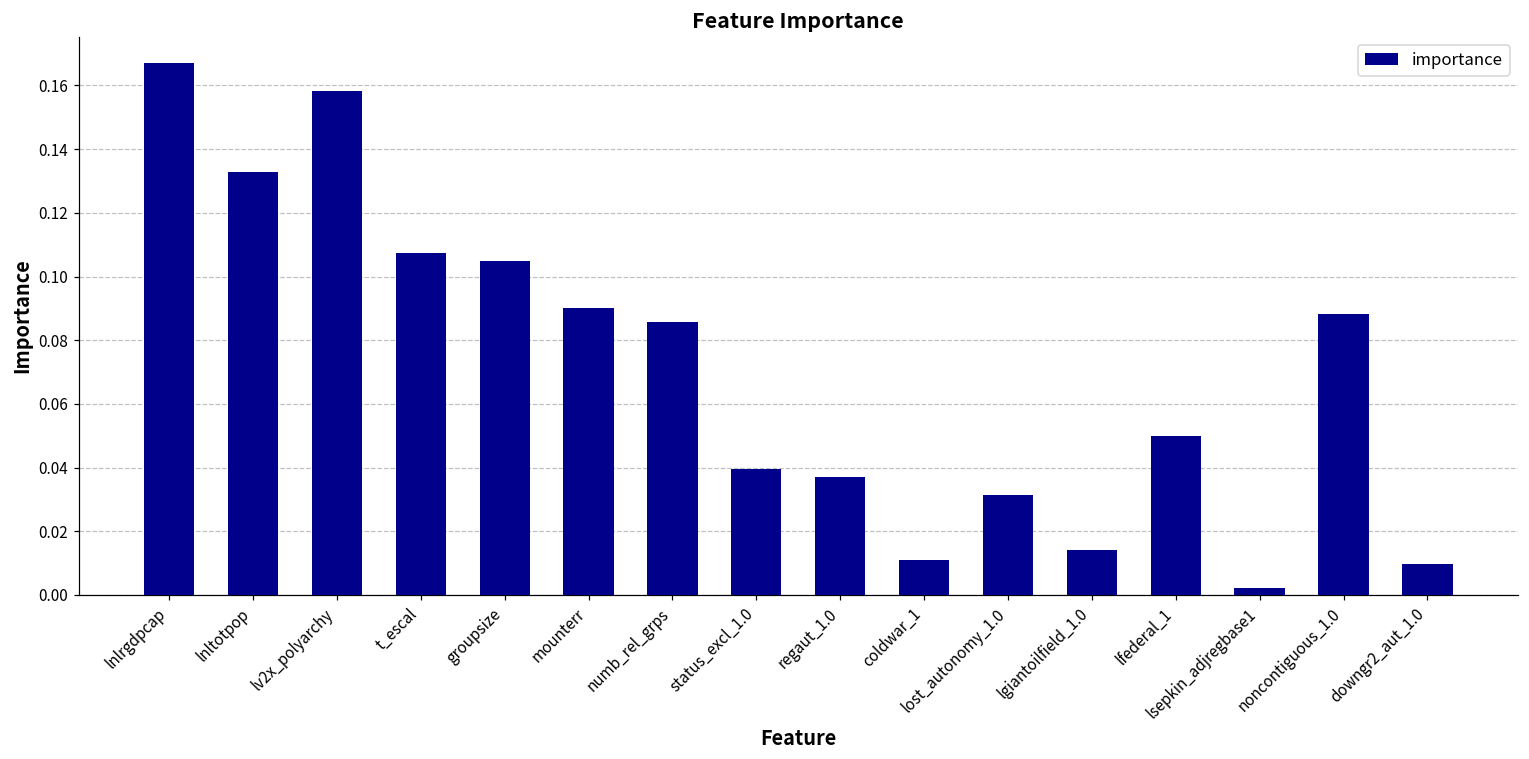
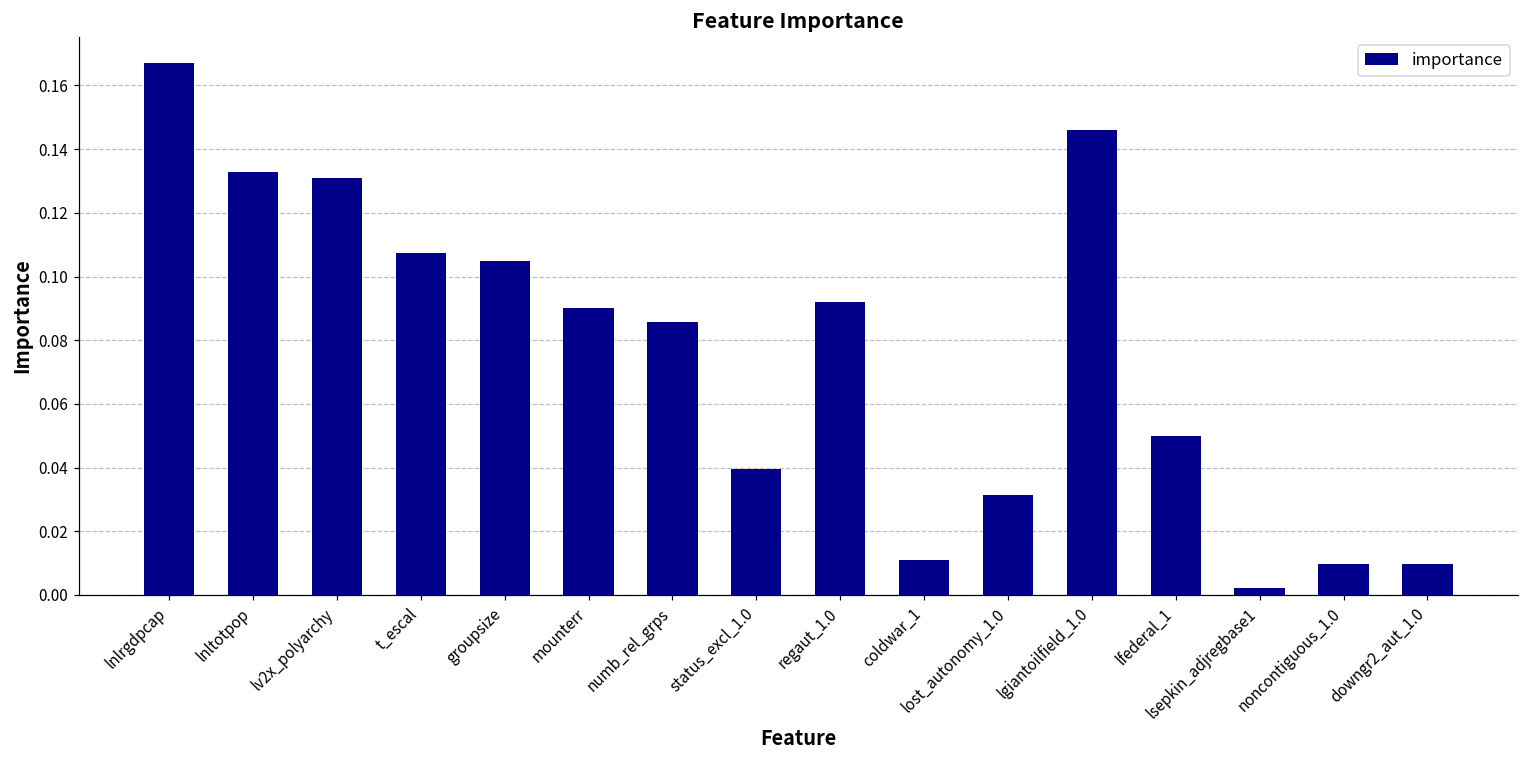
  {
    "lnlrgdpcap": 0.167,
    "lnltotpop": 0.133,
-   "lv2x_polyarchy": 0.158,
+   "lv2x_polyarchy": 0.131,
    "t_escal": 0.107,
    "groupsize": 0.105,
    "mounterr": 0.090,
    "numb_rel_grps": 0.086,
    "status_excl_1.0": 0.039,
-   "regaut_1.0": 0.037,
+   "regaut_1.0": 0.092,
    "coldwar_1": 0.011,
    "lost_autonomy_1.0": 0.032,
-   "lgiantoilfield_1.0": 0.014,
+   "lgiantoilfield_1.0": 0.146,
    "lfederal_1": 0.050,
    "lsepkin_adjregbase1": 0.002,
-   "noncontiguous_1.0": 0.088,
+   "noncontiguous_1.0": 0.010,
    "downgr2_aut_1.0": 0.010
  }
